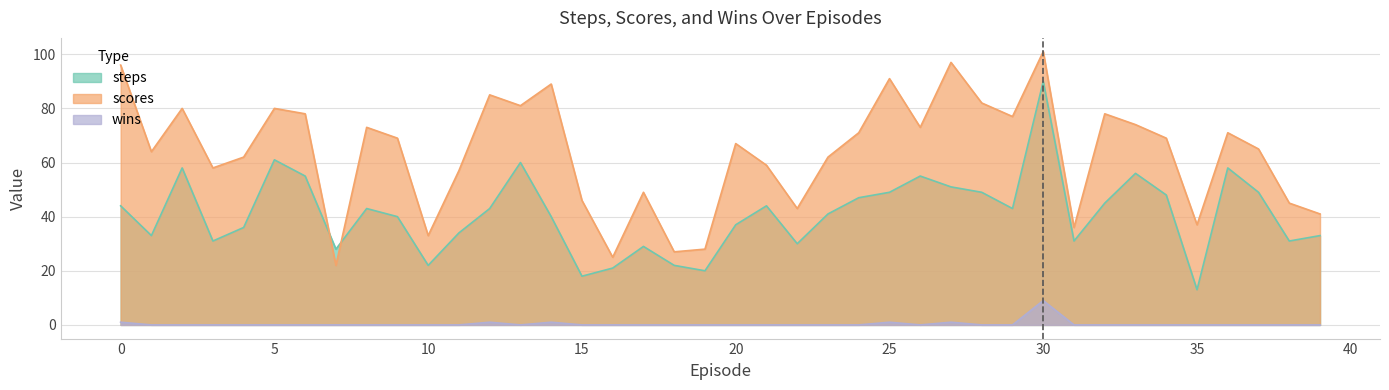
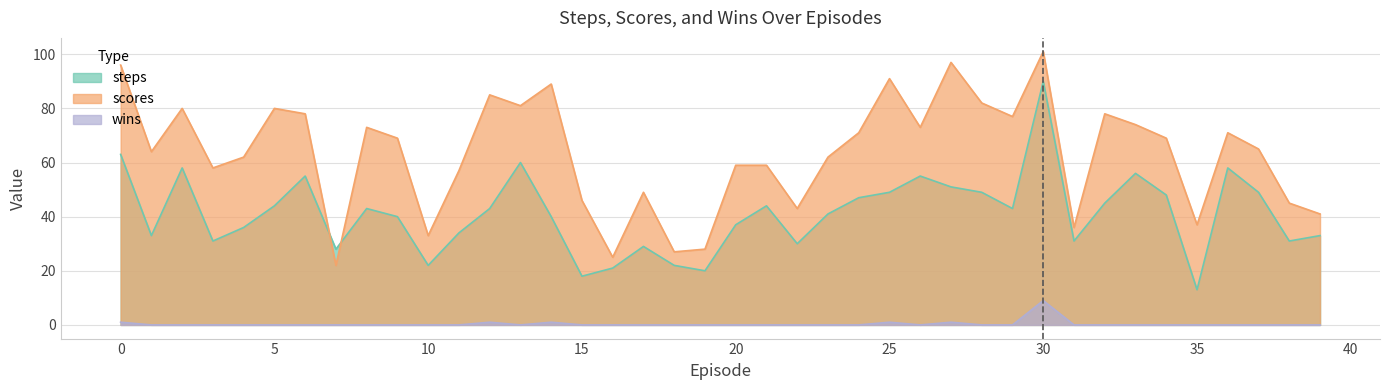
  {
    "steps": {
-     "0": 44,
-     "5": 61,
+     "0": 63,
+     "5": 44,
      "10": 22,
      "15": 18,
      "20": 37,
      "25": 49,
      "30": 90,
      "35": 13
    },
    "scores": {
      "0": 96,
      "5": 80,
      "10": 33,
      "15": 46,
-     "20": 67,
+     "20": 59,
      "25": 91,
      "30": 101,
      "35": 37
    },
    "wins": {
      "0": 1,
      "5": 0,
      "10": 0,
      "15": 0,
      "20": 0,
      "25": 1,
      "30": 9,
      "35": 0
    }
  }
